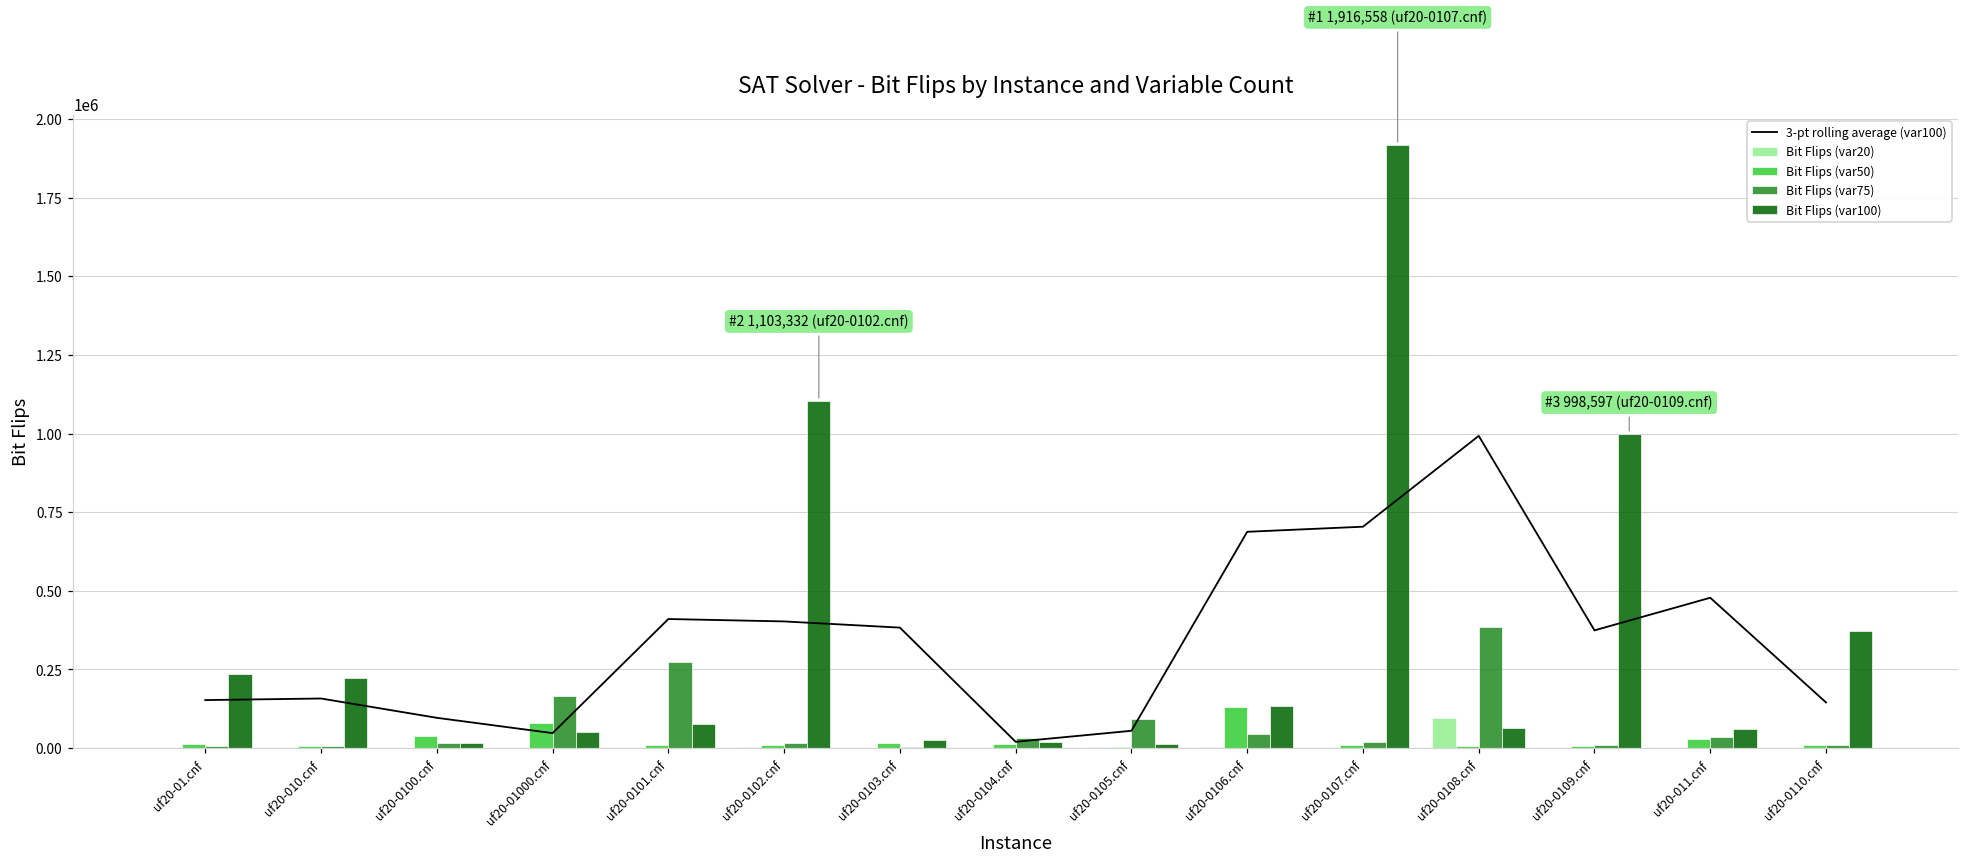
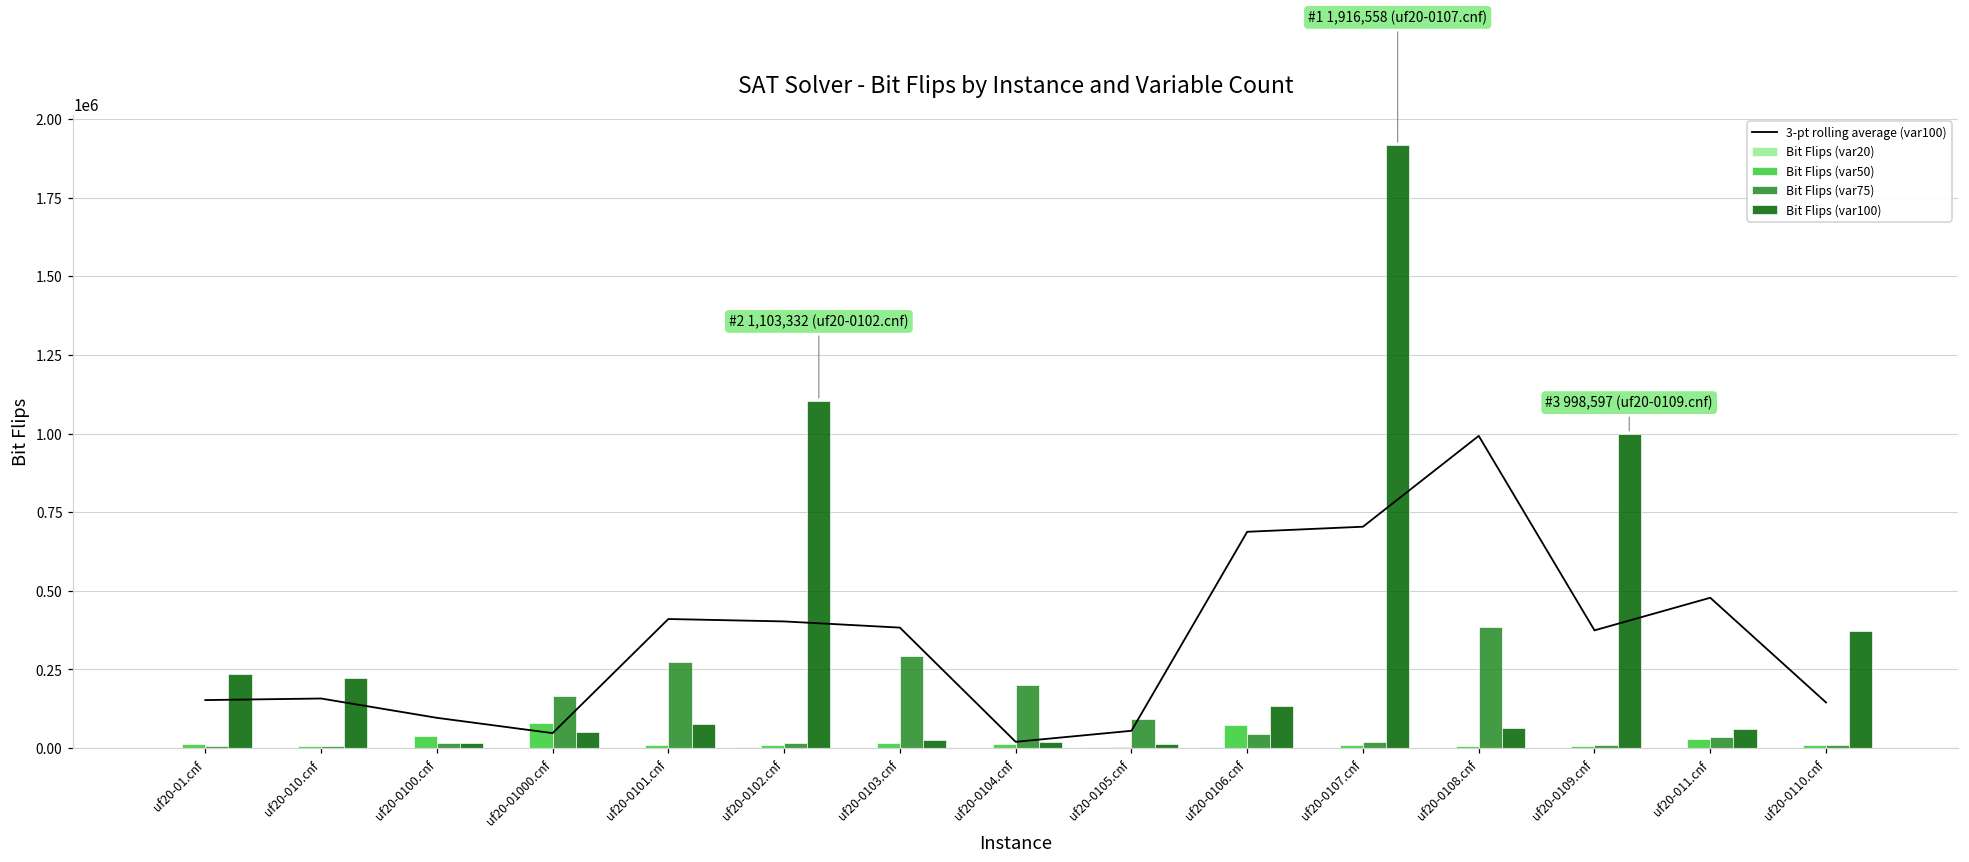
  {
    "3-pt rolling average (var100)": {
      "uf20-01.cnf": 150000,
      "uf20-010.cnf": 160000,
      "uf20-0100.cnf": 100000,
      "uf20-01000.cnf": 50000,
      "uf20-0101.cnf": 410000,
      "uf20-0102.cnf": 400000,
      "uf20-0103.cnf": 380000,
      "uf20-0104.cnf": 20000,
      "uf20-0105.cnf": 60000,
      "uf20-0106.cnf": 690000,
      "uf20-0107.cnf": 700000,
      "uf20-0108.cnf": 990000,
      "uf20-0109.cnf": 370000,
      "uf20-011.cnf": 480000,
      "uf20-0110.cnf": 150000
    },
    "Bit Flips (var20)": {
-     "uf20-0108.cnf": 100000
+     "uf20-0108.cnf": 0
    },
    "Bit Flips (var50)": {
      "uf20-01.cnf": 10000,
      "uf20-0100.cnf": 40000,
      "uf20-01000.cnf": 80000,
      "uf20-0101.cnf": 10000,
      "uf20-0102.cnf": 10000,
      "uf20-0103.cnf": 20000,
      "uf20-0104.cnf": 10000,
-     "uf20-0106.cnf": 130000,
+     "uf20-0106.cnf": 70000,
      "uf20-011.cnf": 30000,
      "uf20-0110.cnf": 10000
    },
    "Bit Flips (var75)": {
      "uf20-0100.cnf": 20000,
      "uf20-01000.cnf": 170000,
      "uf20-0101.cnf": 270000,
      "uf20-0102.cnf": 20000,
-     "uf20-0103.cnf": 0,
-     "uf20-0104.cnf": 30000,
+     "uf20-0103.cnf": 290000,
+     "uf20-0104.cnf": 200000,
      "uf20-0105.cnf": 90000,
      "uf20-0106.cnf": 50000,
      "uf20-0107.cnf": 20000,
      "uf20-0108.cnf": 390000,
      "uf20-0109.cnf": 10000,
      "uf20-011.cnf": 40000,
      "uf20-0110.cnf": 10000
    },
    "Bit Flips (var100)": {
      "uf20-01.cnf": 230000,
      "uf20-010.cnf": 220000,
      "uf20-0100.cnf": 10000,
      "uf20-01000.cnf": 50000,
      "uf20-0101.cnf": 80000,
      "uf20-0103.cnf": 30000,
      "uf20-0104.cnf": 20000,
      "uf20-0105.cnf": 10000,
      "uf20-0106.cnf": 130000,
      "uf20-0108.cnf": 60000,
      "uf20-011.cnf": 60000,
      "uf20-0110.cnf": 370000
    }
  }
